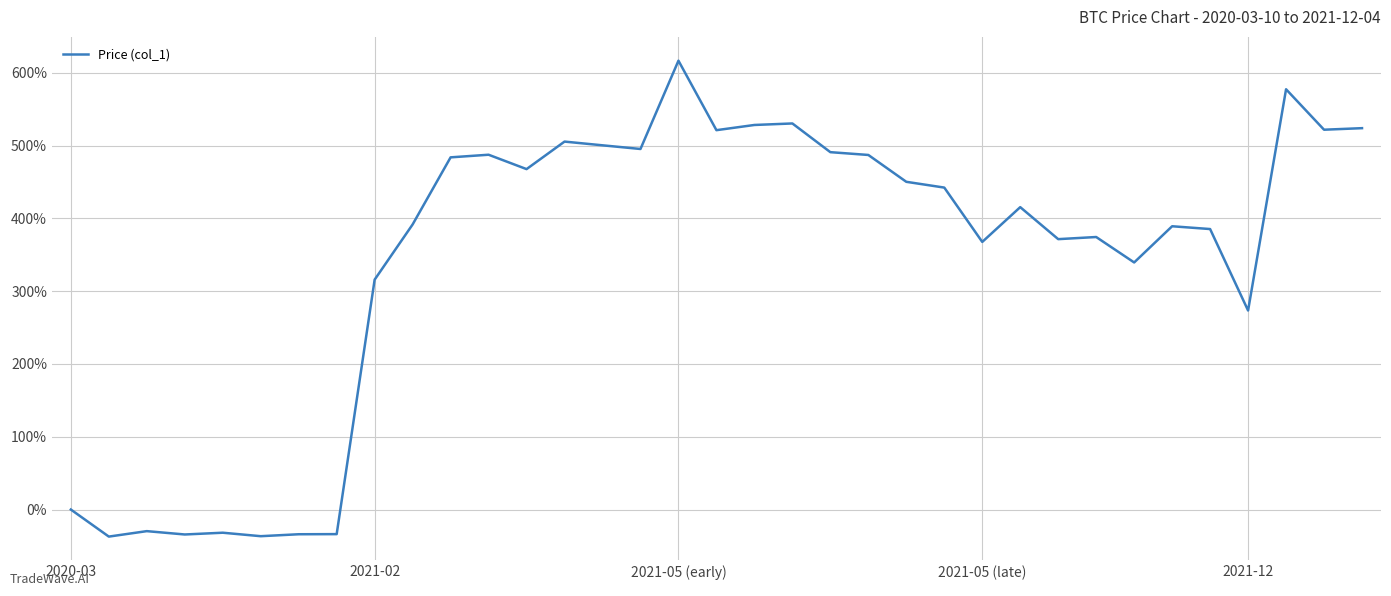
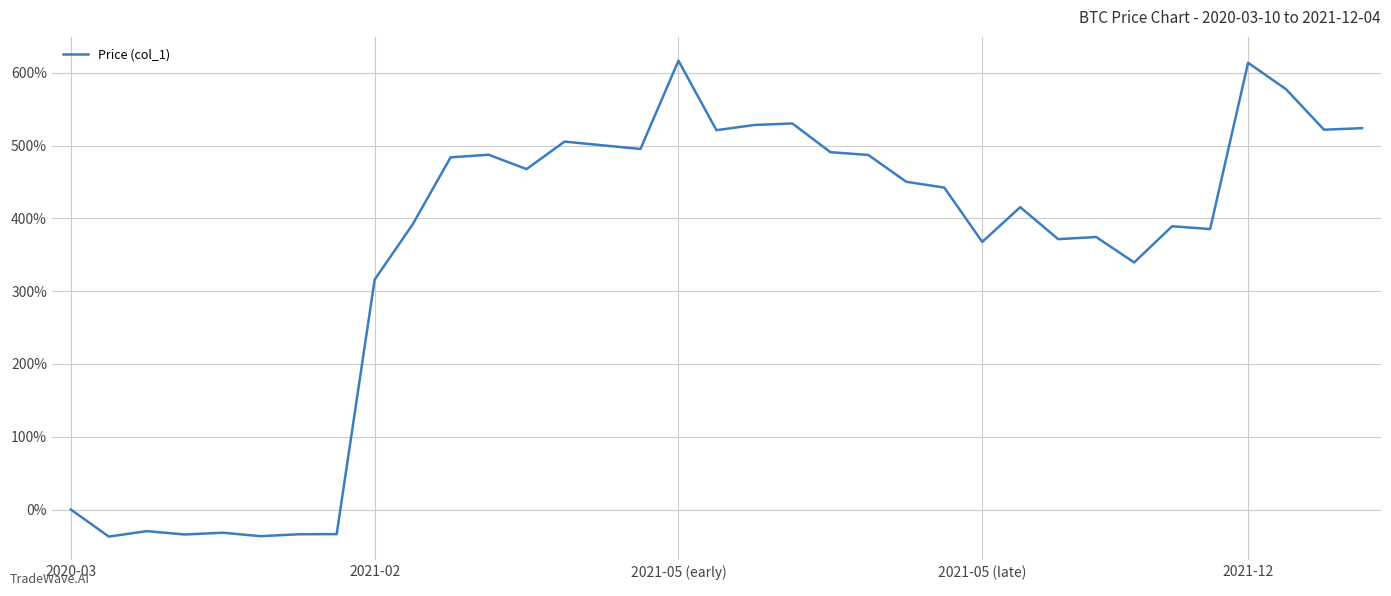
  {
    "2020-03": "0%",
    "2021-02": "320%",
    "2021-05 (early)": "620%",
    "2021-05 (late)": "370%",
-   "2021-12": "270%"
+   "2021-12": "610%"
  }
